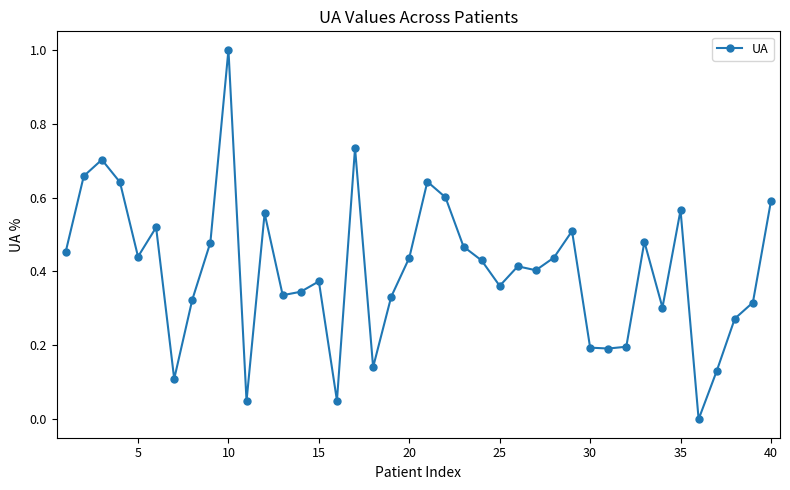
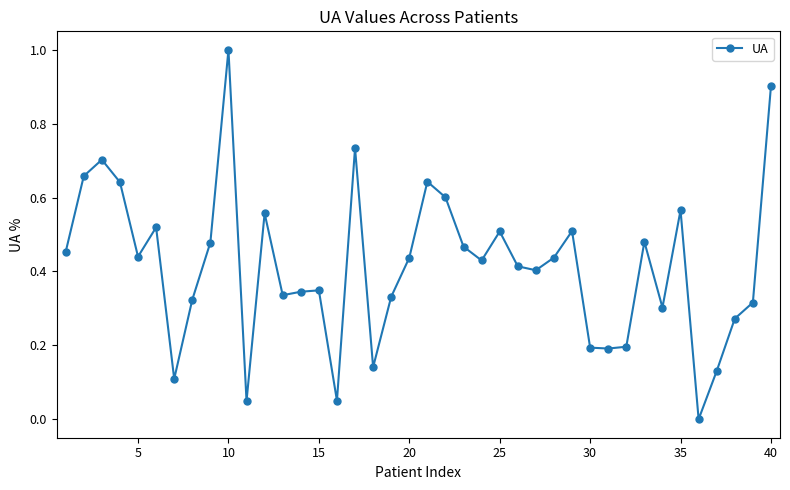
  {
    "5": 0.44,
    "10": 1.00,
-   "15": 0.37,
+   "15": 0.35,
    "20": 0.44,
-   "25": 0.36,
+   "25": 0.51,
    "30": 0.19,
    "35": 0.57,
-   "40": 0.59
+   "40": 0.90
  }
